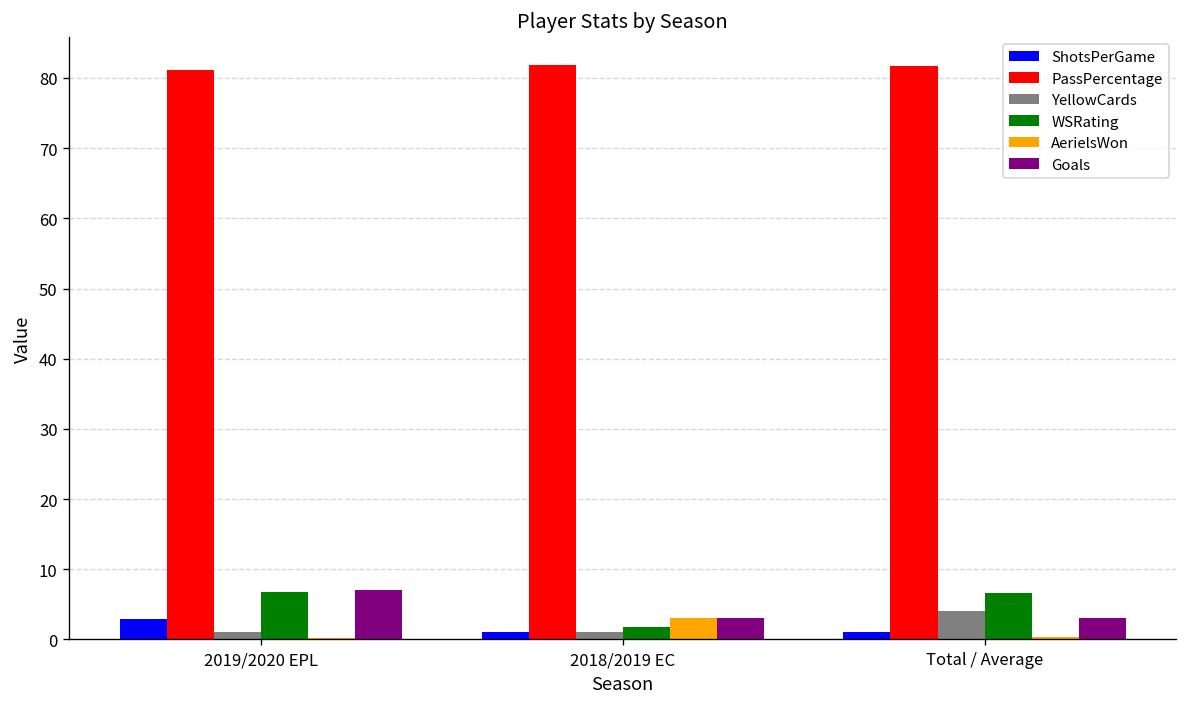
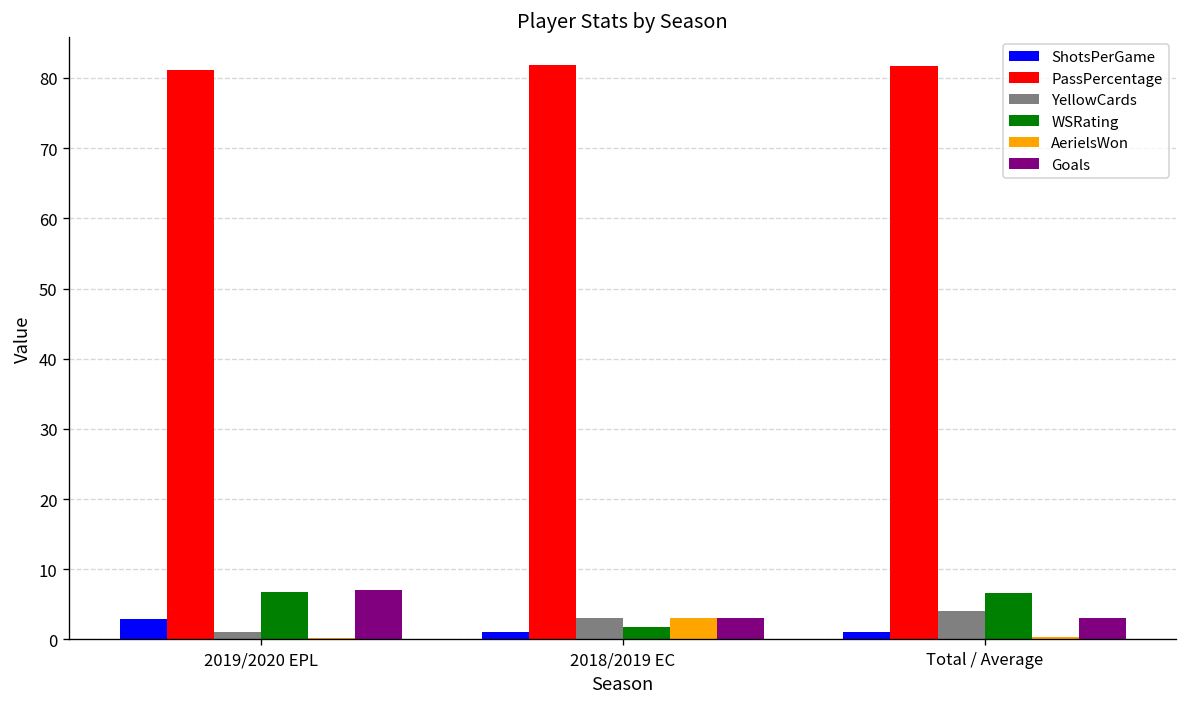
  {
    "ShotsPerGame": {
      "2019/2020 EPL": 3,
      "2018/2019 EC": 1,
      "Total / Average": 1
    },
    "PassPercentage": {
      "2019/2020 EPL": 81,
      "2018/2019 EC": 82,
      "Total / Average": 82
    },
    "YellowCards": {
      "2019/2020 EPL": 1,
-     "2018/2019 EC": 1,
+     "2018/2019 EC": 3,
      "Total / Average": 4
    },
    "WSRating": {
      "2019/2020 EPL": 7,
      "2018/2019 EC": 2,
      "Total / Average": 7
    },
    "AerielsWon": {
      "2018/2019 EC": 3
    },
    "Goals": {
      "2019/2020 EPL": 7,
      "2018/2019 EC": 3,
      "Total / Average": 3
    }
  }
